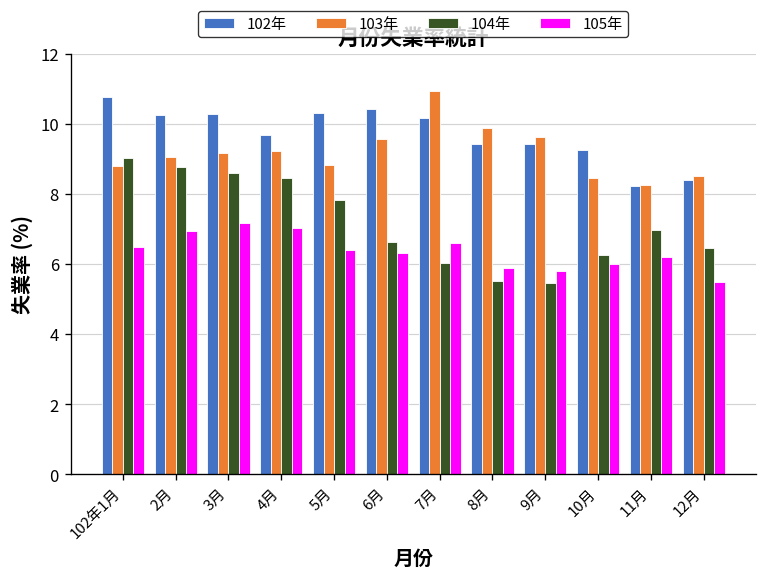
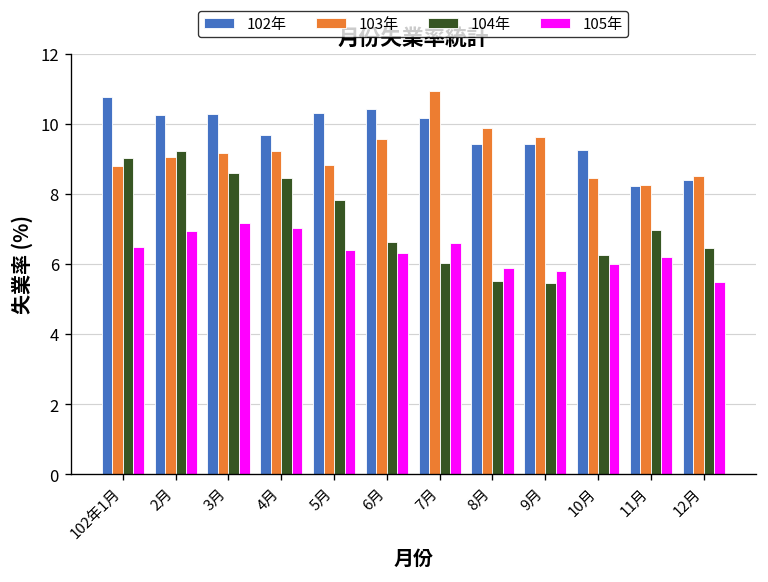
  {
    "102年": {
      "102年1月": 10.8,
      "2月": 10.3,
      "3月": 10.3,
      "4月": 9.7,
      "5月": 10.3,
      "6月": 10.4,
      "7月": 10.2,
      "8月": 9.4,
      "9月": 9.4,
      "10月": 9.3,
      "11月": 8.2,
      "12月": 8.4
    },
    "103年": {
      "102年1月": 8.8,
      "2月": 9.1,
      "3月": 9.2,
      "4月": 9.2,
      "5月": 8.8,
      "6月": 9.6,
      "7月": 10.9,
      "8月": 9.9,
      "9月": 9.6,
      "10月": 8.5,
      "11月": 8.3,
      "12月": 8.5
    },
    "104年": {
      "102年1月": 9.0,
-     "2月": 8.8,
+     "2月": 9.2,
      "3月": 8.6,
      "4月": 8.5,
      "5月": 7.8,
      "6月": 6.6,
      "7月": 6.0,
      "8月": 5.5,
      "9月": 5.5,
      "10月": 6.3,
      "11月": 7.0,
      "12月": 6.5
    },
    "105年": {
      "102年1月": 6.5,
      "2月": 6.9,
      "3月": 7.2,
      "4月": 7.0,
      "5月": 6.4,
      "6月": 6.3,
      "7月": 6.6,
      "8月": 5.9,
      "9月": 5.8,
      "10月": 6.0,
      "11月": 6.2,
      "12月": 5.5
    }
  }
